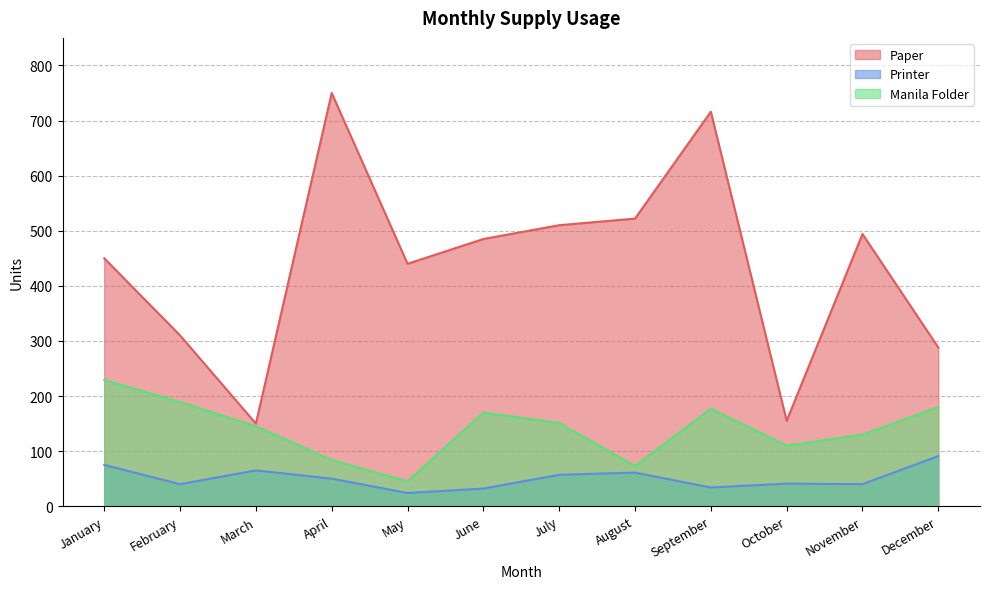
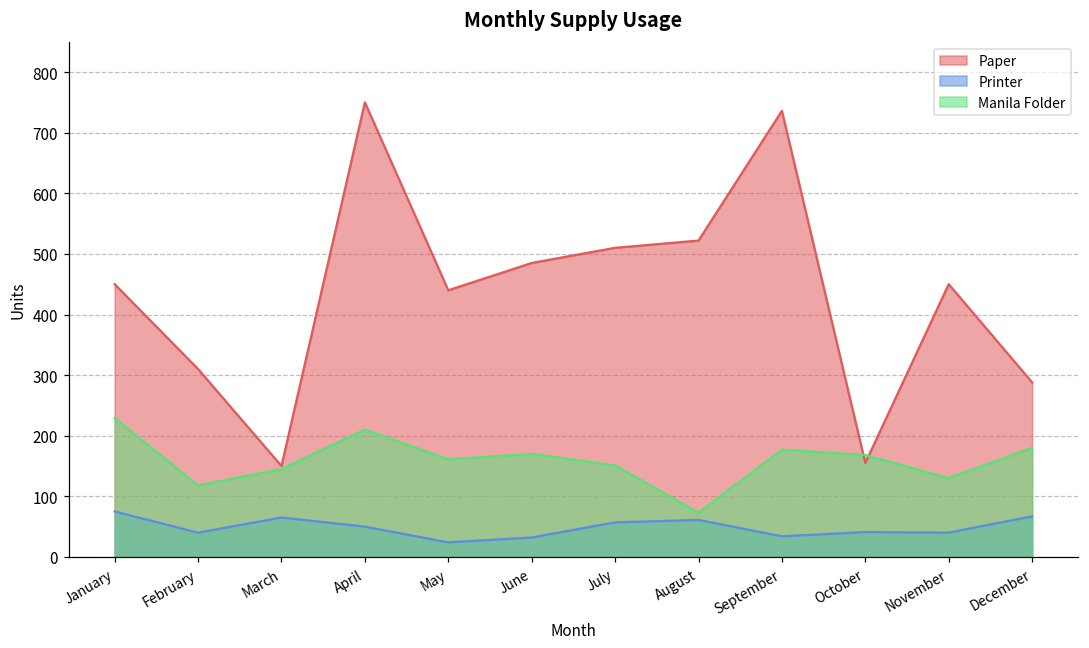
  {
    "Paper": {
      "January": 450,
      "February": 310,
      "March": 150,
      "April": 750,
      "May": 440,
      "June": 490,
      "July": 510,
      "August": 520,
-     "September": 720,
+     "September": 740,
      "October": 160,
-     "November": 490,
+     "November": 450,
      "December": 290
    },
    "Printer": {
      "January": 80,
      "February": 40,
      "March": 70,
      "April": 50,
      "May": 20,
      "June": 30,
      "July": 60,
      "August": 60,
      "September": 30,
      "October": 40,
      "November": 40,
-     "December": 90
+     "December": 70
    },
    "Manila Folder": {
      "January": 230,
-     "February": 190,
+     "February": 120,
      "March": 150,
-     "April": 80,
-     "May": 50,
+     "April": 210,
+     "May": 160,
      "June": 170,
      "July": 150,
      "August": 70,
      "September": 180,
-     "October": 110,
+     "October": 170,
      "November": 130,
      "December": 180
    }
  }
